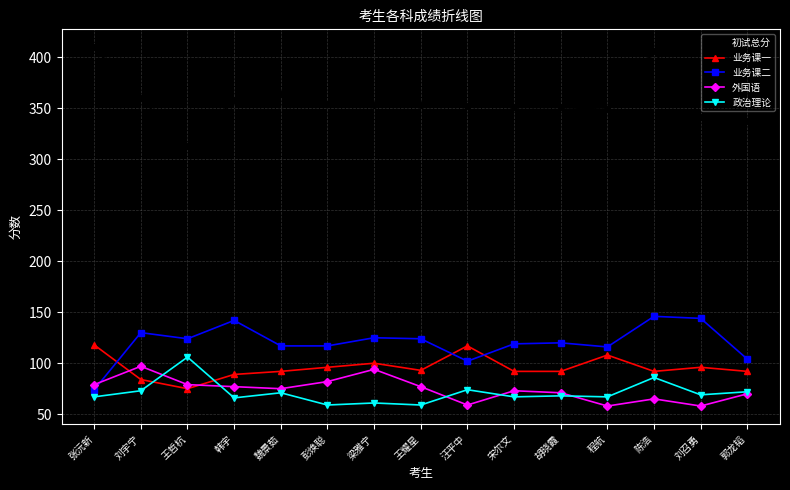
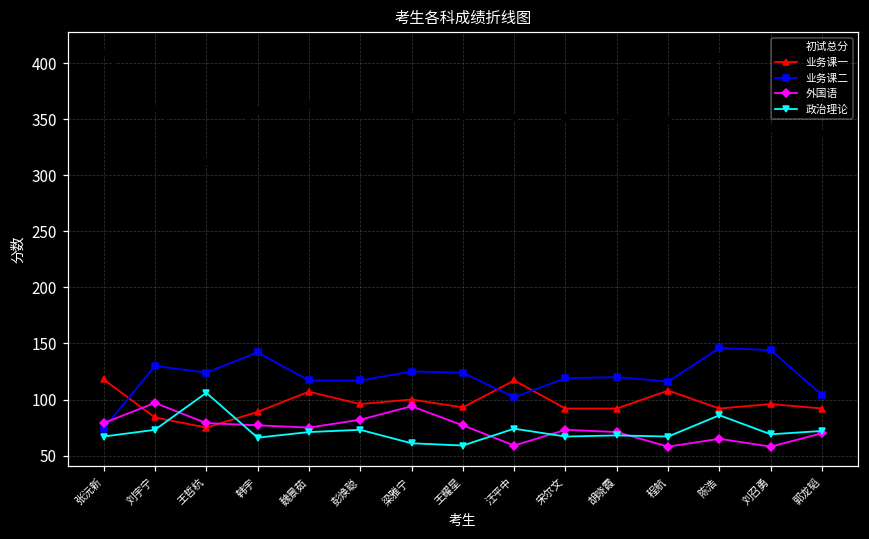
  {
    "初试总分": {
      "张沅新": 410,
      "刘宇宁": 360,
      "王哲杭": 313,
      "韩宇": 358,
      "魏景茹": 364,
      "彭焕聪": 354,
      "梁雅宁": 353,
      "王耀星": 353,
      "汪平中": 352,
      "宋尔文": 351,
      "胡晓霞": 351,
      "程航": 349,
      "陈浩": 406,
      "刘召勇": 342,
      "郭龙韬": 338
    },
    "业务课一": {
      "张沅新": 118,
      "刘宇宁": 84,
      "王哲杭": 75,
      "韩宇": 89,
-     "魏景茹": 92,
+     "魏景茹": 107,
      "彭焕聪": 96,
      "梁雅宁": 100,
      "王耀星": 93,
      "汪平中": 117,
      "宋尔文": 92,
      "胡晓霞": 92,
      "程航": 108,
      "陈浩": 92,
      "刘召勇": 96,
      "郭龙韬": 92
    },
    "业务课二": {
      "张沅新": 74,
      "刘宇宁": 130,
      "王哲杭": 124,
      "韩宇": 142,
      "魏景茹": 117,
      "彭焕聪": 117,
      "梁雅宁": 125,
      "王耀星": 124,
      "汪平中": 102,
      "宋尔文": 119,
      "胡晓霞": 120,
      "程航": 116,
      "陈浩": 146,
      "刘召勇": 144,
      "郭龙韬": 104
    },
    "外国语": {
      "张沅新": 79,
      "刘宇宁": 97,
      "王哲杭": 79,
      "韩宇": 77,
      "魏景茹": 75,
      "彭焕聪": 82,
      "梁雅宁": 94,
      "王耀星": 77,
      "汪平中": 59,
      "宋尔文": 73,
      "胡晓霞": 71,
      "程航": 58,
      "陈浩": 65,
      "刘召勇": 58
    },
    "政治理论": {
      "张沅新": 67,
      "刘宇宁": 73,
      "王哲杭": 106,
      "韩宇": 66,
      "魏景茹": 71,
-     "彭焕聪": 59,
+     "彭焕聪": 73,
      "梁雅宁": 61,
      "王耀星": 59,
      "汪平中": 74,
      "宋尔文": 67,
      "胡晓霞": 68,
      "程航": 67,
      "陈浩": 86,
      "刘召勇": 69
    }
  }
